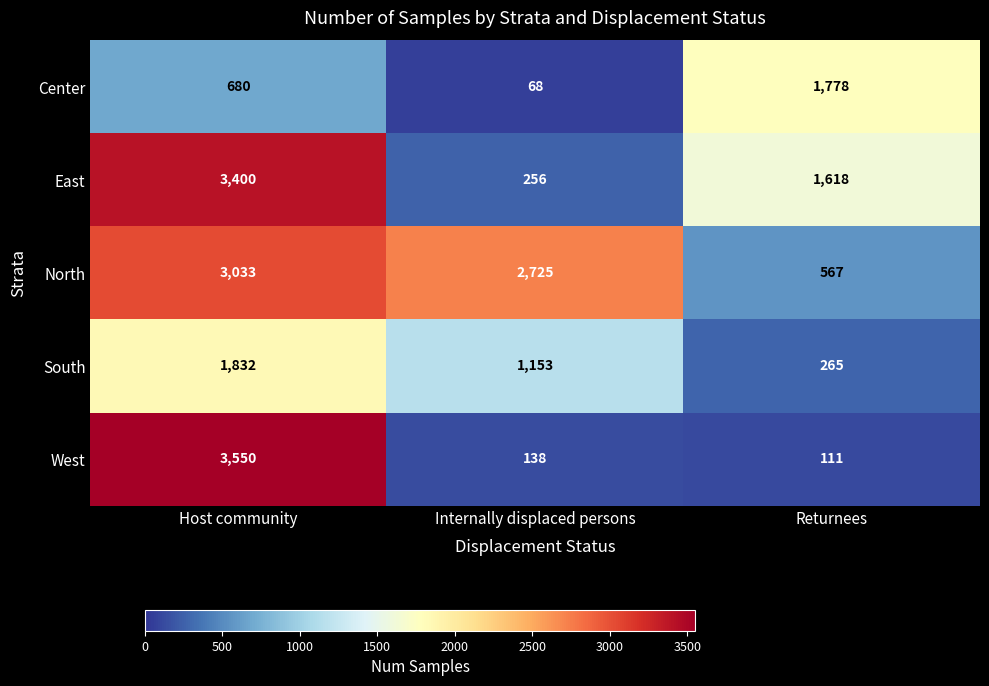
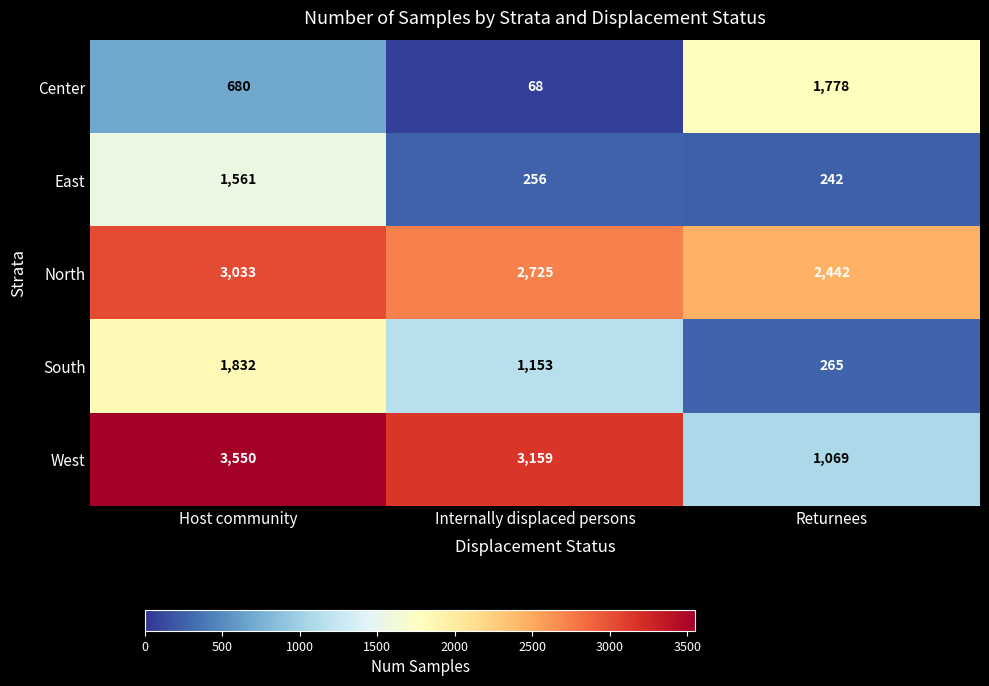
  {
    "Center": {
      "Host community": "680",
      "Internally displaced persons": "68",
      "Returnees": "1,778"
    },
    "East": {
-     "Host community": "3,400",
+     "Host community": "1,561",
      "Internally displaced persons": "256",
-     "Returnees": "1,618"
+     "Returnees": "242"
    },
    "North": {
      "Host community": "3,033",
      "Internally displaced persons": "2,725",
-     "Returnees": "567"
+     "Returnees": "2,442"
    },
    "South": {
      "Host community": "1,832",
      "Internally displaced persons": "1,153",
      "Returnees": "265"
    },
    "West": {
      "Host community": "3,550",
-     "Internally displaced persons": "138",
-     "Returnees": "111"
+     "Internally displaced persons": "3,159",
+     "Returnees": "1,069"
    }
  }
